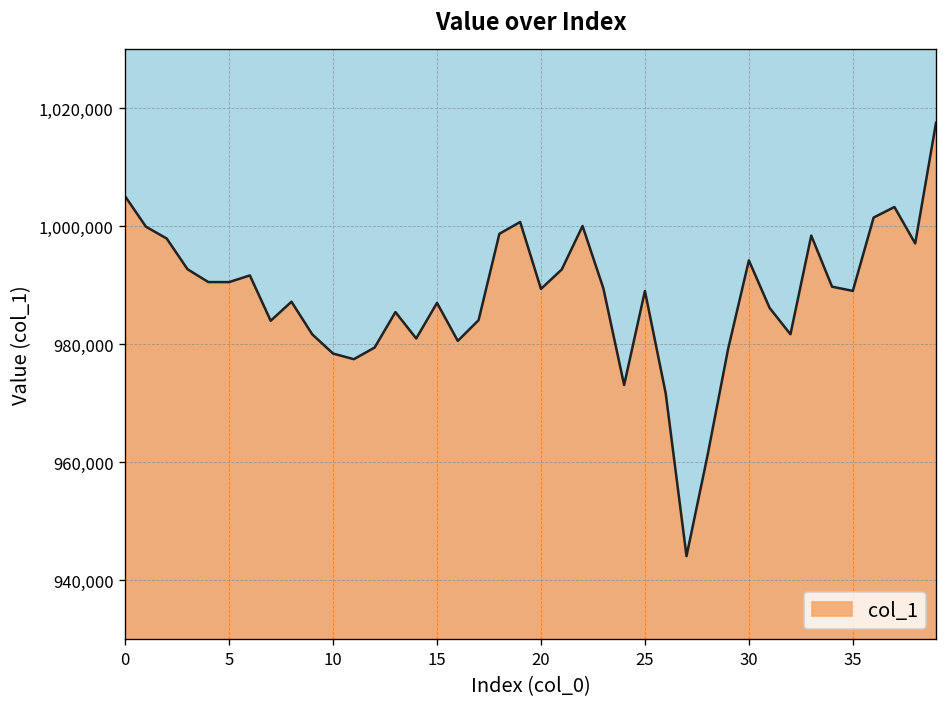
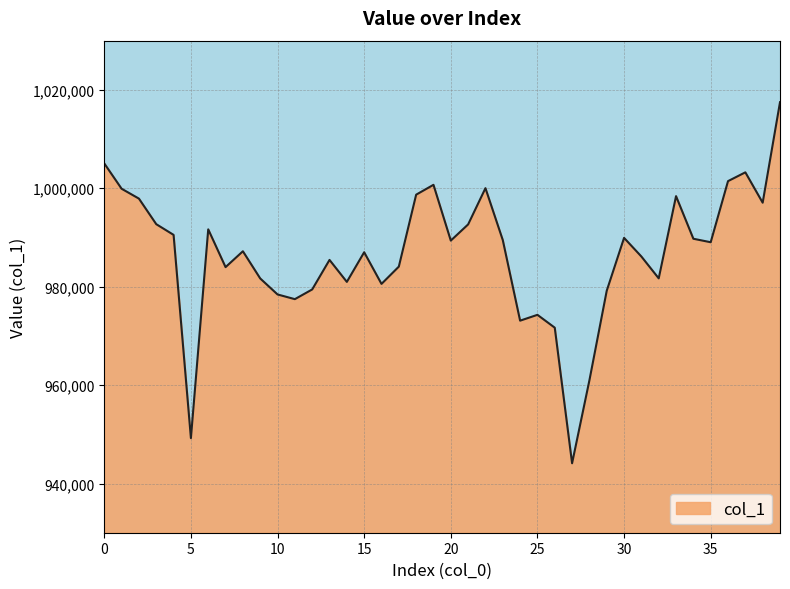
  {
    "0": "1,005,000",
-   "5": "991,000",
+   "5": "949,000",
    "10": "978,000",
    "15": "987,000",
    "20": "989,000",
-   "25": "989,000",
-   "30": "994,000",
+   "25": "974,000",
+   "30": "990,000",
    "35": "989,000"
  }
